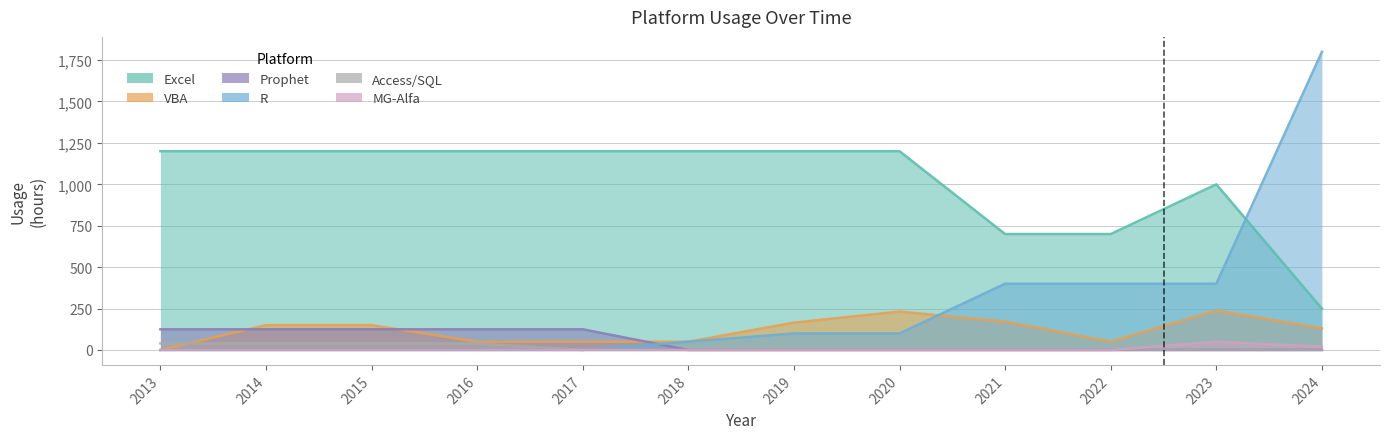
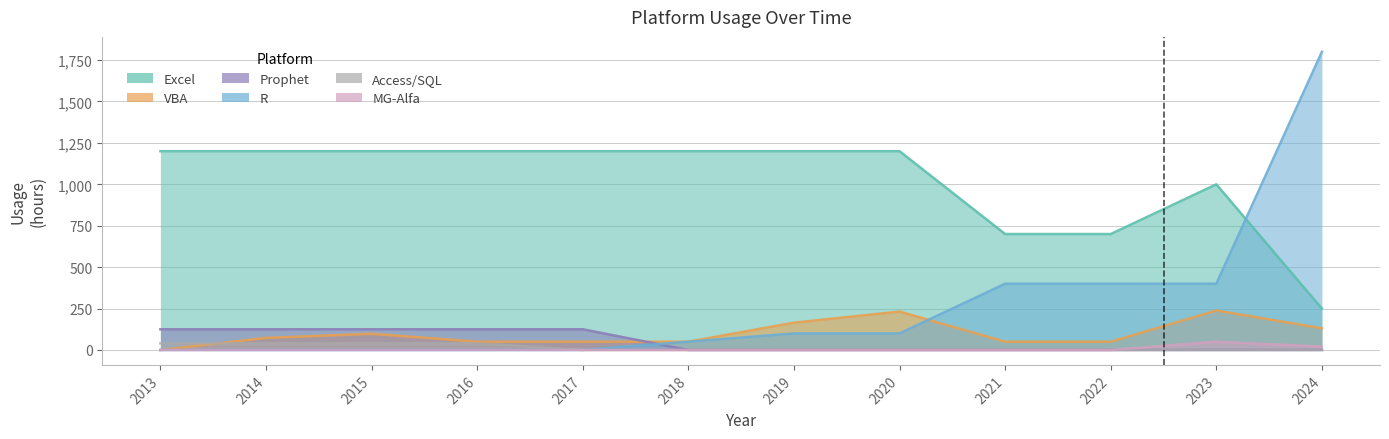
  {
    "VBA": {
-     "2014": 150,
-     "2015": 150,
+     "2014": 70,
+     "2015": 100,
      "2017": 50,
      "2019": 170,
      "2020": 230,
-     "2021": 170,
+     "2021": 50,
      "2022": 50,
      "2023": 240,
      "2024": 130
    }
  }
